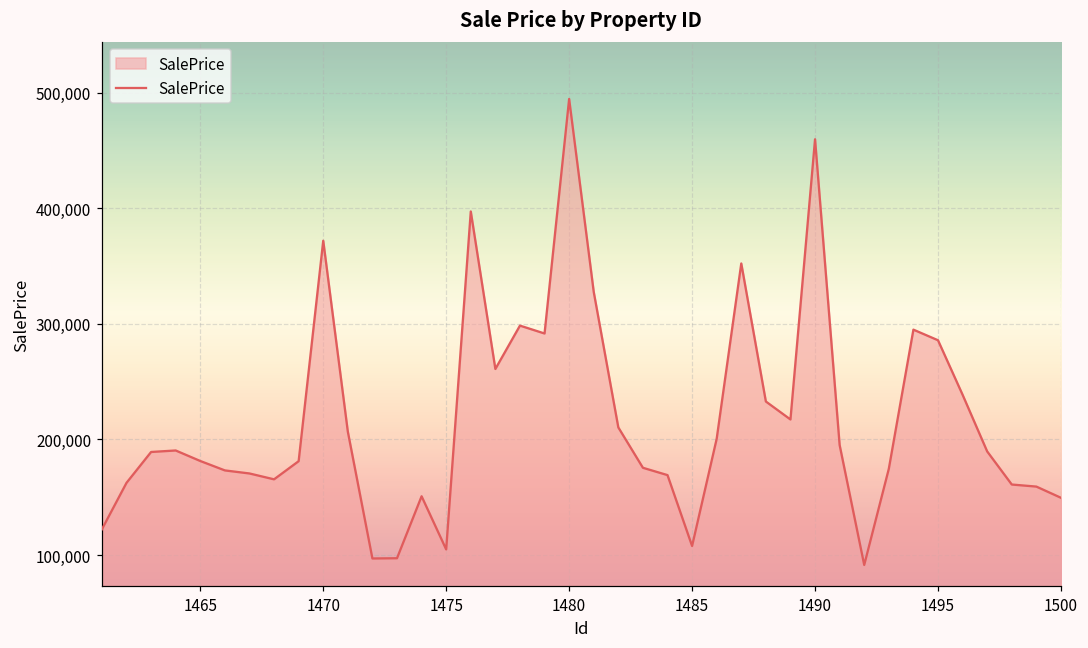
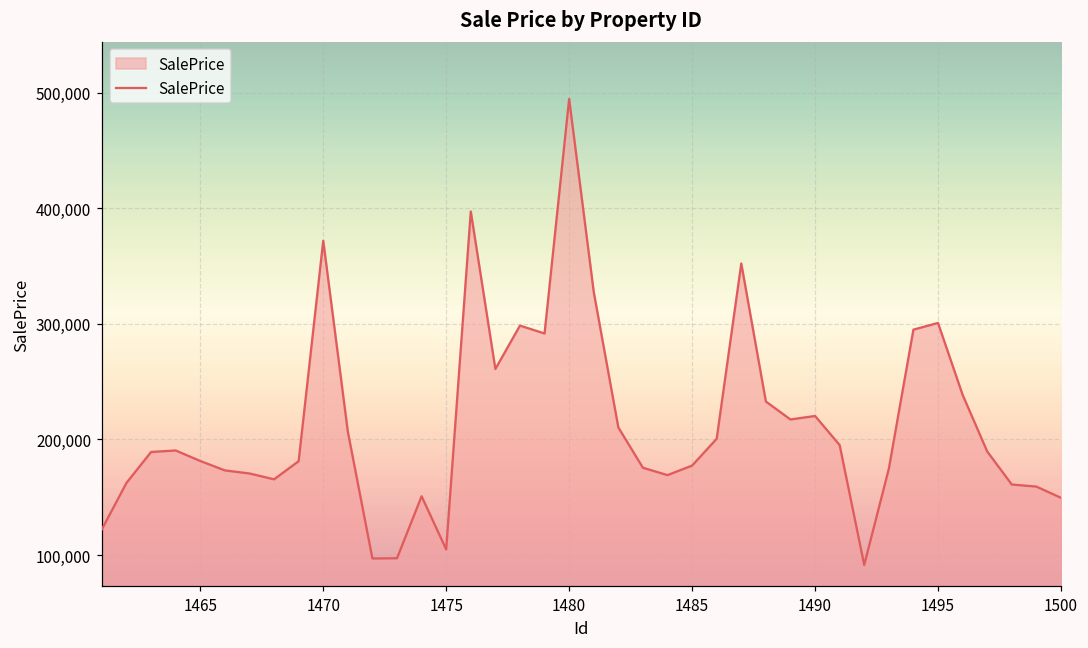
  {
    "1465": "181,000",
    "1470": "372,000",
    "1475": "105,000",
    "1480": "495,000",
-   "1485": "108,000",
-   "1490": "460,000",
-   "1495": "286,000",
+   "1485": "177,000",
+   "1490": "220,000",
+   "1495": "301,000",
    "1500": "150,000"
  }
